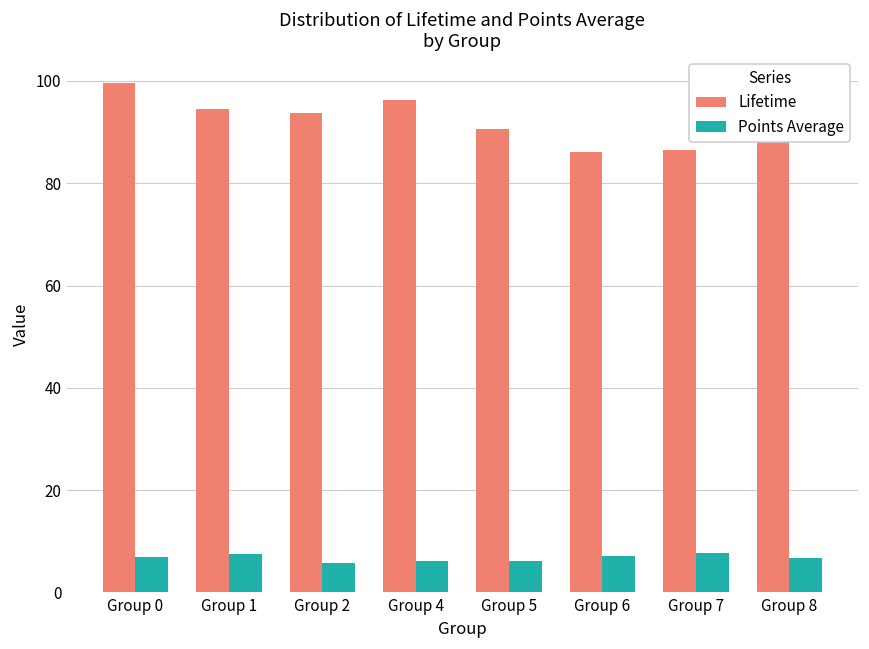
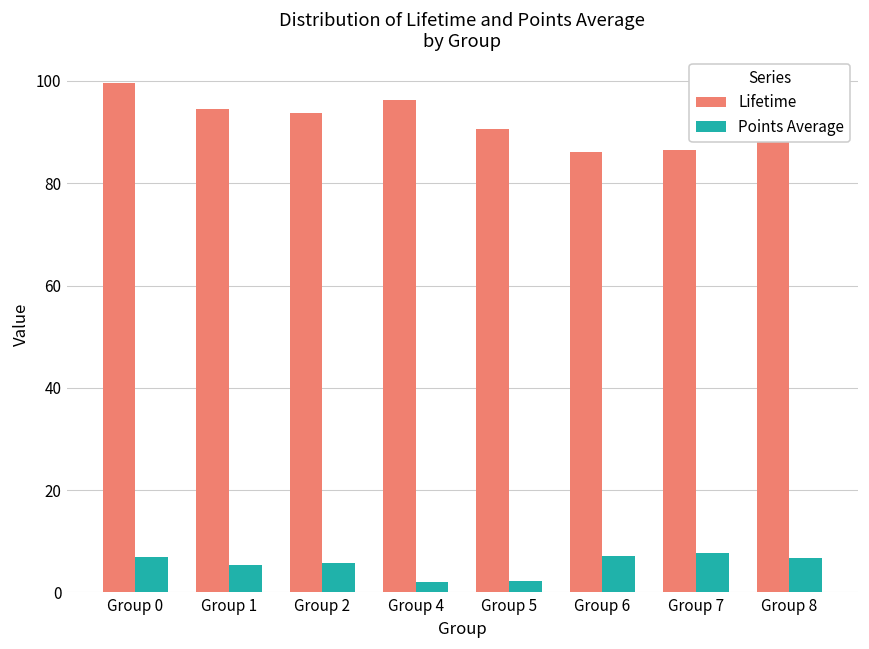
  {
    "Lifetime": {
      "Group 0": 100,
      "Group 1": 95,
      "Group 2": 94,
      "Group 4": 96,
      "Group 5": 91,
      "Group 6": 86,
      "Group 7": 87
    },
    "Points Average": {
      "Group 0": 7,
-     "Group 1": 8,
+     "Group 1": 5,
      "Group 2": 6,
-     "Group 4": 6,
-     "Group 5": 6,
+     "Group 4": 2,
+     "Group 5": 2,
      "Group 6": 7,
      "Group 7": 8,
      "Group 8": 7
    }
  }
